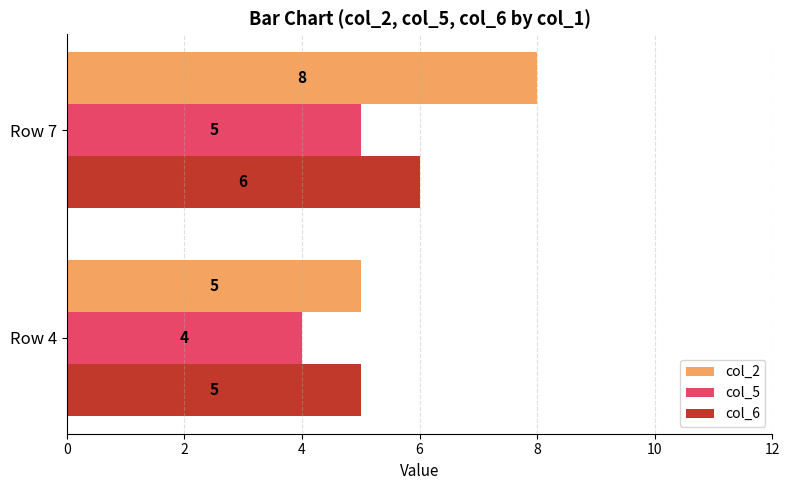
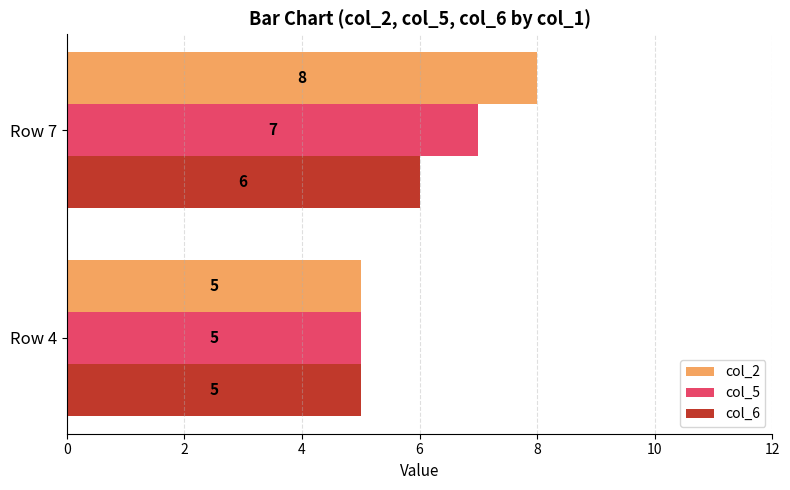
  {
    "col_2": {
      "Row 7": 8,
      "Row 4": 5
    },
    "col_5": {
-     "Row 7": 5,
-     "Row 4": 4
+     "Row 7": 7,
+     "Row 4": 5
    },
    "col_6": {
      "Row 7": 6,
      "Row 4": 5
    }
  }
